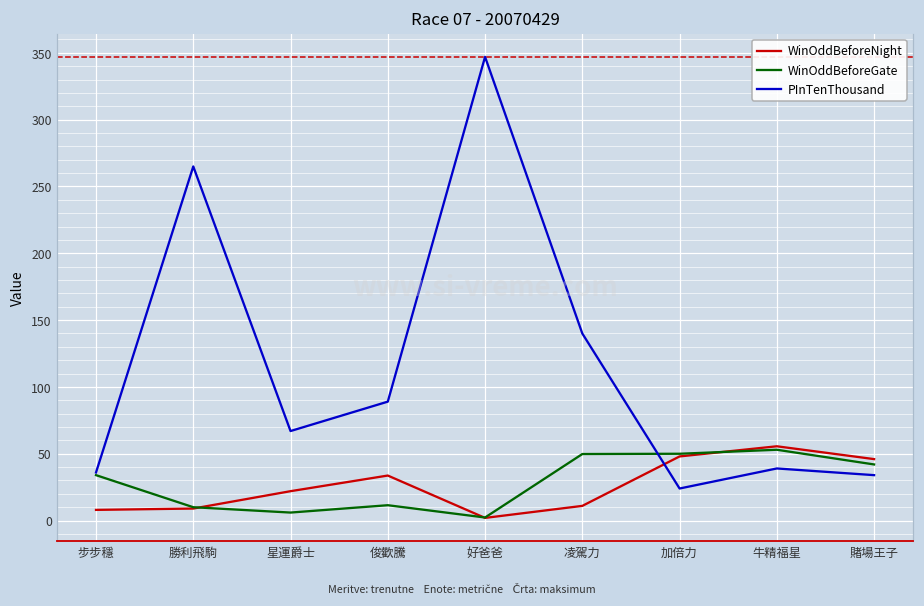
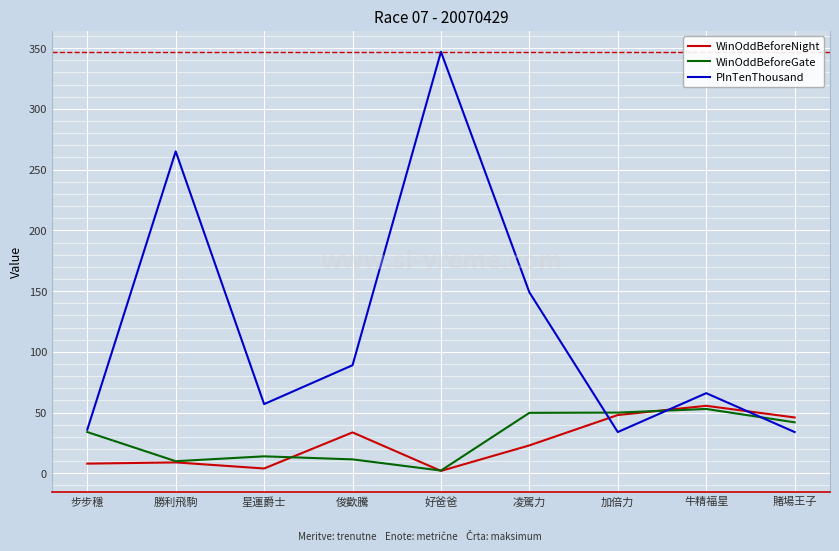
  {
    "WinOddBeforeNight": {
      "步步穩": 8,
-     "星運爵士": 22,
+     "星運爵士": 4,
      "俊歡騰": 34,
-     "凌駕力": 11,
+     "凌駕力": 23,
      "牛精福星": 56,
      "賭場王子": 46
    },
    "WinOddBeforeGate": {
-     "星運爵士": 6,
+     "星運爵士": 14,
      "俊歡騰": 12,
      "凌駕力": 50,
      "牛精福星": 53,
      "賭場王子": 42
    },
    "PInTenThousand": {
      "勝利飛駒": 265,
-     "星運爵士": 67,
+     "星運爵士": 57,
      "俊歡騰": 89,
      "好爸爸": 347,
-     "凌駕力": 140,
-     "加倍力": 24,
-     "牛精福星": 39,
+     "凌駕力": 149,
+     "加倍力": 34,
+     "牛精福星": 66,
      "賭場王子": 34
    }
  }
